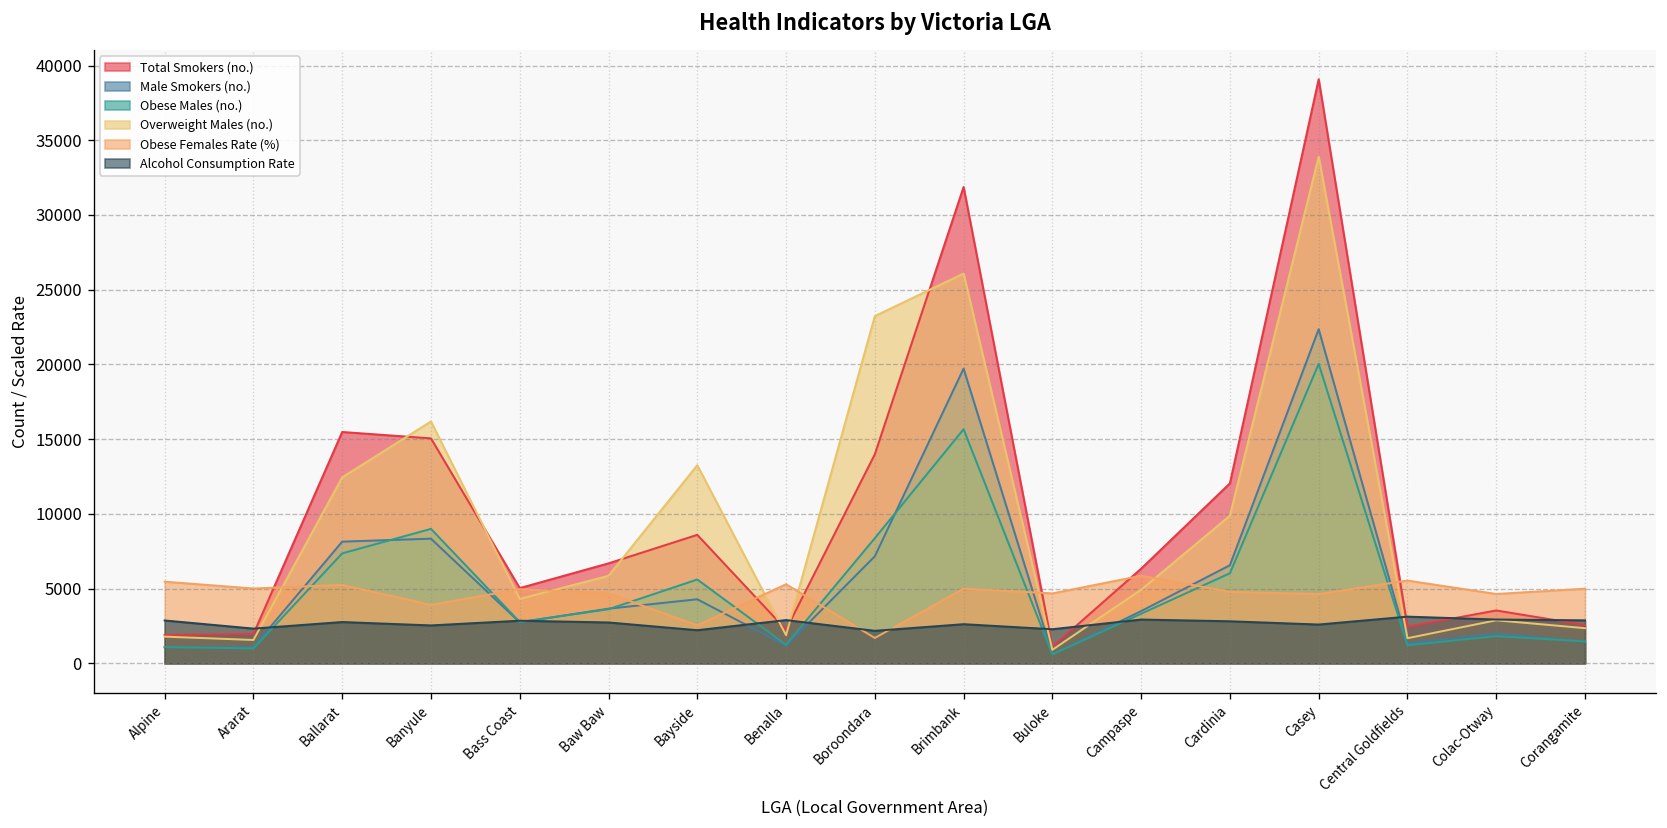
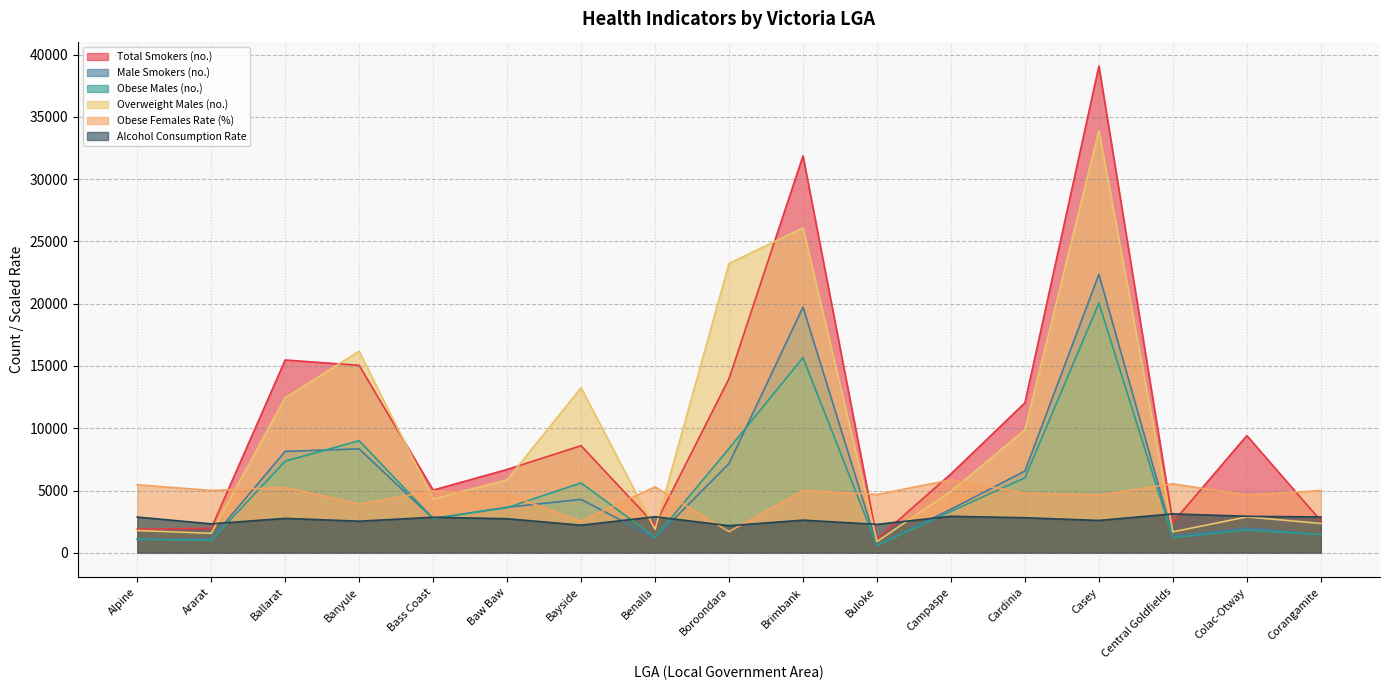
  {
    "Total Smokers (no.)": {
      "Ararat": 2000,
      "Ballarat": 15500,
      "Banyule": 15100,
      "Baw Baw": 6700,
      "Bayside": 8600,
      "Benalla": 2200,
      "Boroondara": 14000,
      "Brimbank": 31900,
      "Campaspe": 6300,
      "Cardinia": 12000,
      "Casey": 39100,
      "Central Goldfields": 2400,
-     "Colac-Otway": 3500,
+     "Colac-Otway": 9400,
      "Corangamite": 2600
    },
    "Alcohol Consumption Rate": {
      "Alpine": 2900,
      "Ararat": 2300,
      "Ballarat": 2800,
      "Banyule": 2500,
      "Baw Baw": 2700,
      "Bayside": 2200,
      "Benalla": 2900,
      "Boroondara": 2200,
      "Brimbank": 2600,
      "Buloke": 2300,
      "Campaspe": 2900,
      "Cardinia": 2800,
      "Casey": 2600,
      "Central Goldfields": 3100,
      "Corangamite": 2900
    }
  }
